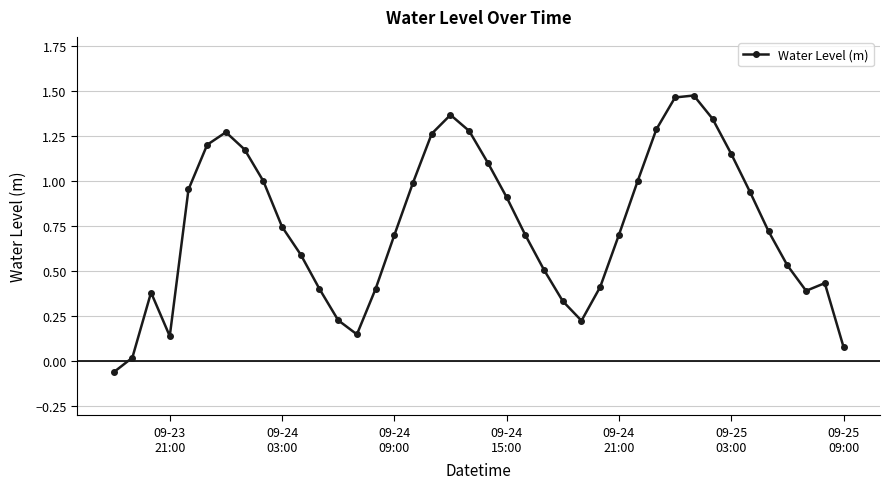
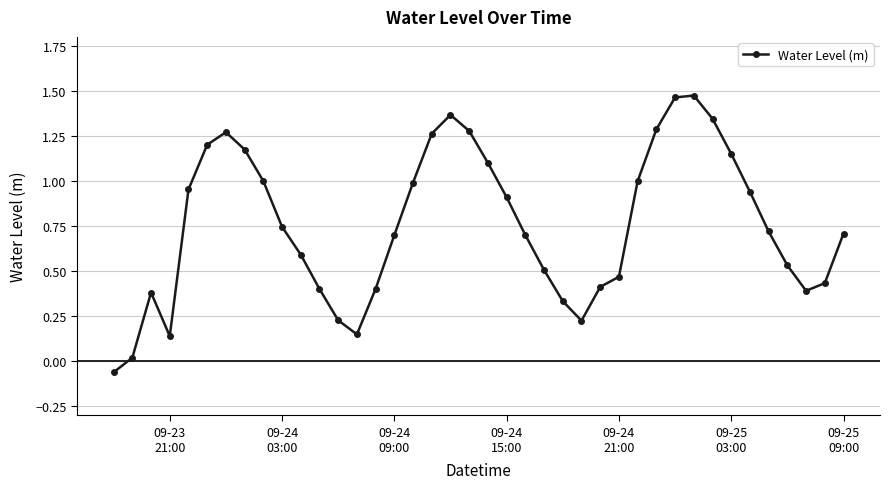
  {
    "09-23 21:00": 0.14,
    "09-24 03:00": 0.75,
    "09-24 09:00": 0.70,
    "09-24 15:00": 0.91,
-   "09-24 21:00": 0.70,
+   "09-24 21:00": 0.47,
    "09-25 03:00": 1.15,
-   "09-25 09:00": 0.08
+   "09-25 09:00": 0.71
  }
